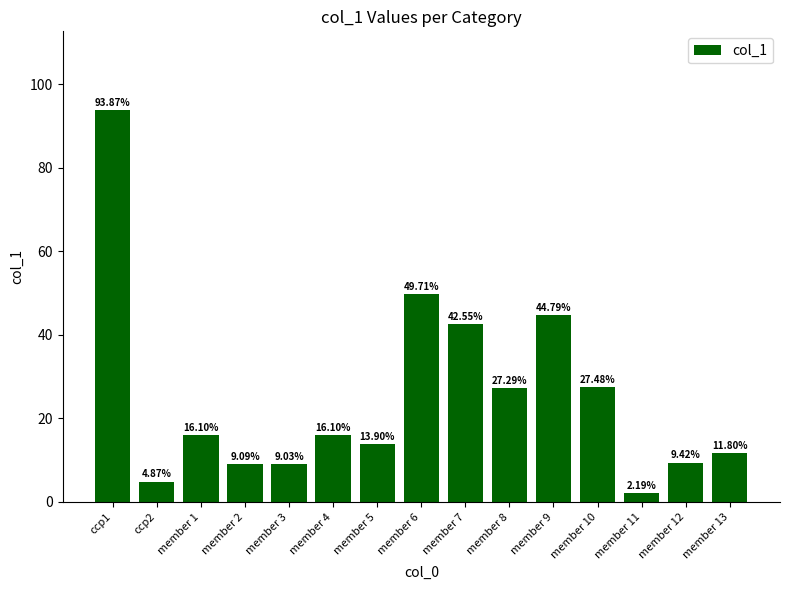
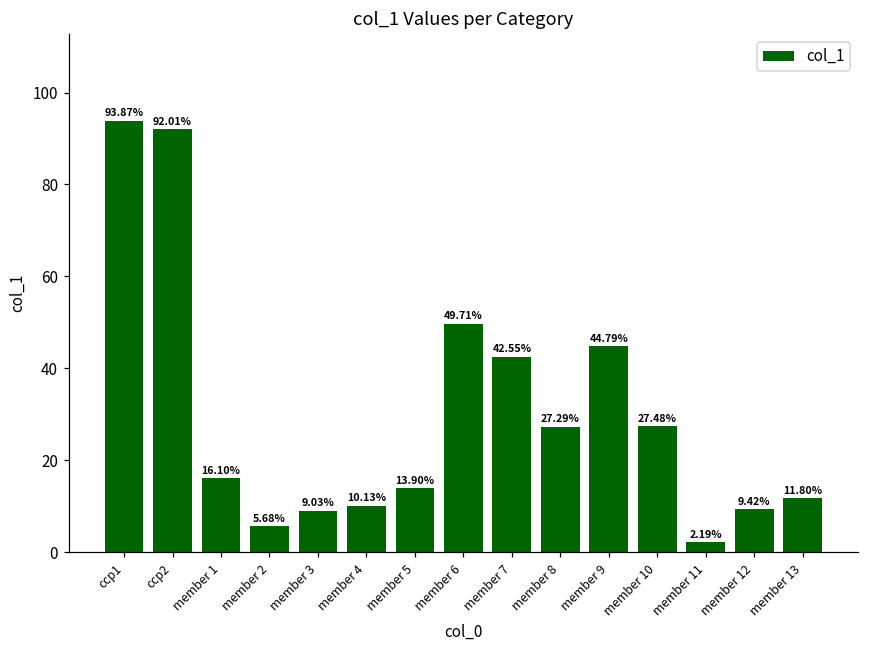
  {
    "ccp1": "93.87%",
-   "ccp2": "4.87%",
+   "ccp2": "92.01%",
    "member 1": "16.10%",
-   "member 2": "9.09%",
+   "member 2": "5.68%",
    "member 3": "9.03%",
-   "member 4": "16.10%",
+   "member 4": "10.13%",
    "member 5": "13.90%",
    "member 6": "49.71%",
    "member 7": "42.55%",
    "member 8": "27.29%",
    "member 9": "44.79%",
    "member 10": "27.48%",
    "member 11": "2.19%",
    "member 12": "9.42%",
    "member 13": "11.80%"
  }
